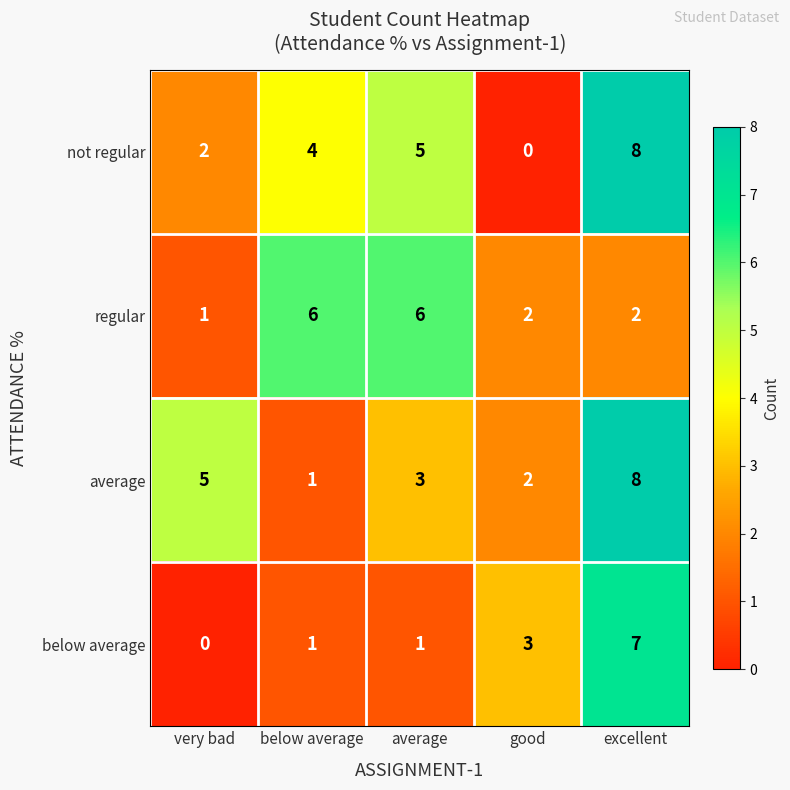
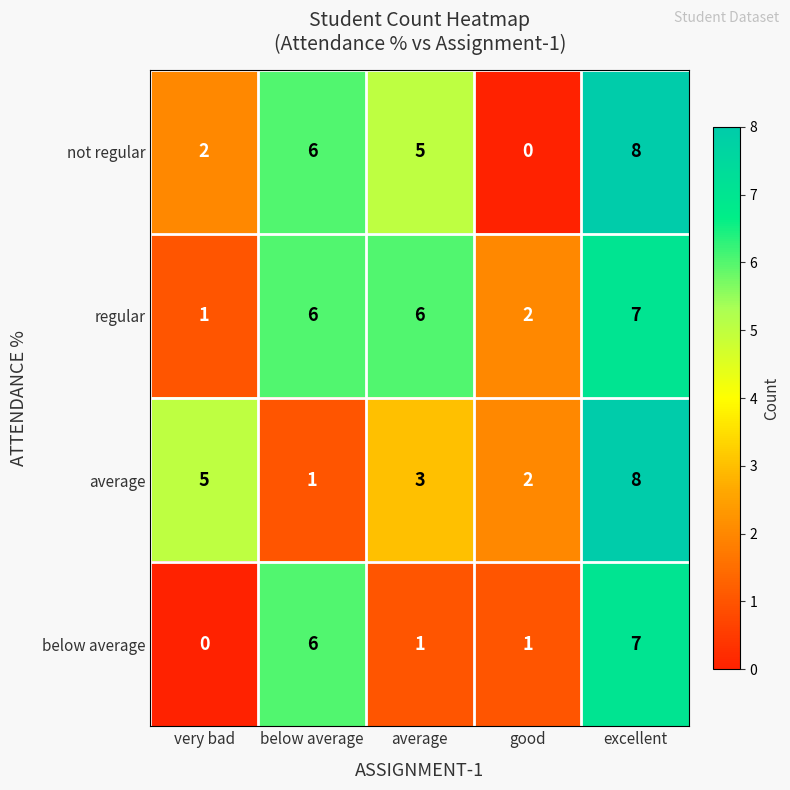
  {
    "not regular": {
      "very bad": 2,
-     "below average": 4,
+     "below average": 6,
      "average": 5,
      "good": 0,
      "excellent": 8
    },
    "regular": {
      "very bad": 1,
      "below average": 6,
      "average": 6,
      "good": 2,
-     "excellent": 2
+     "excellent": 7
    },
    "average": {
      "very bad": 5,
      "below average": 1,
      "average": 3,
      "good": 2,
      "excellent": 8
    },
    "below average": {
      "very bad": 0,
-     "below average": 1,
+     "below average": 6,
      "average": 1,
-     "good": 3,
+     "good": 1,
      "excellent": 7
    }
  }
